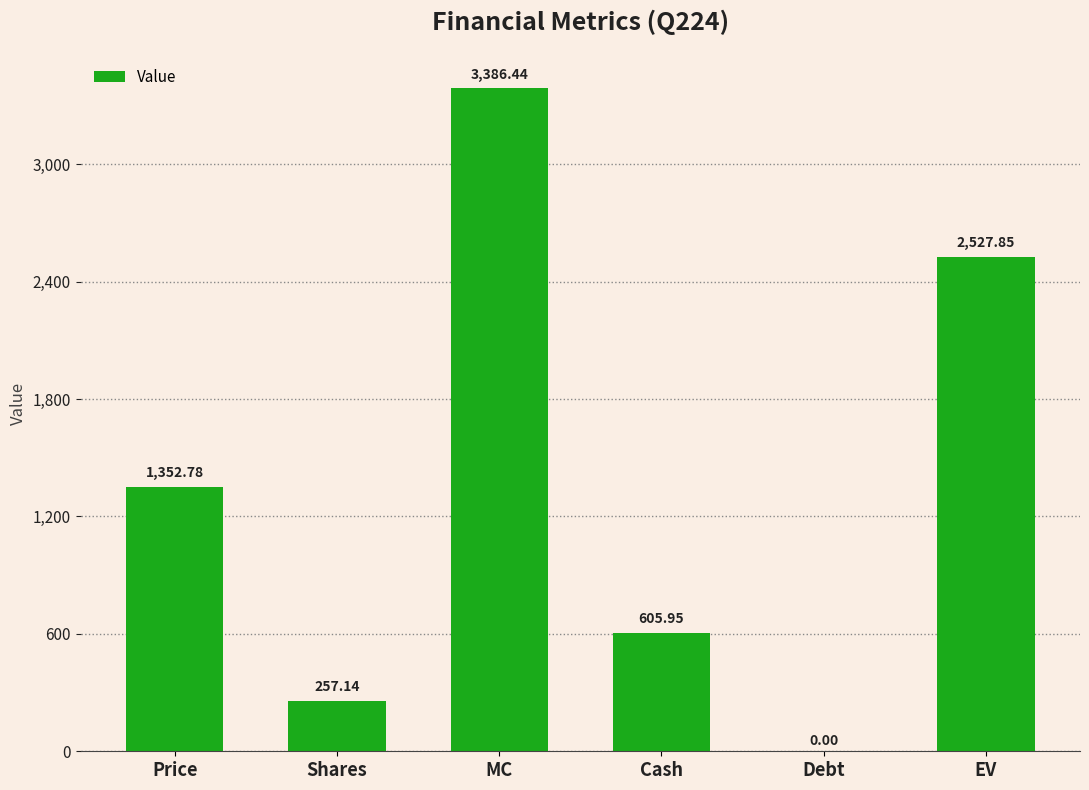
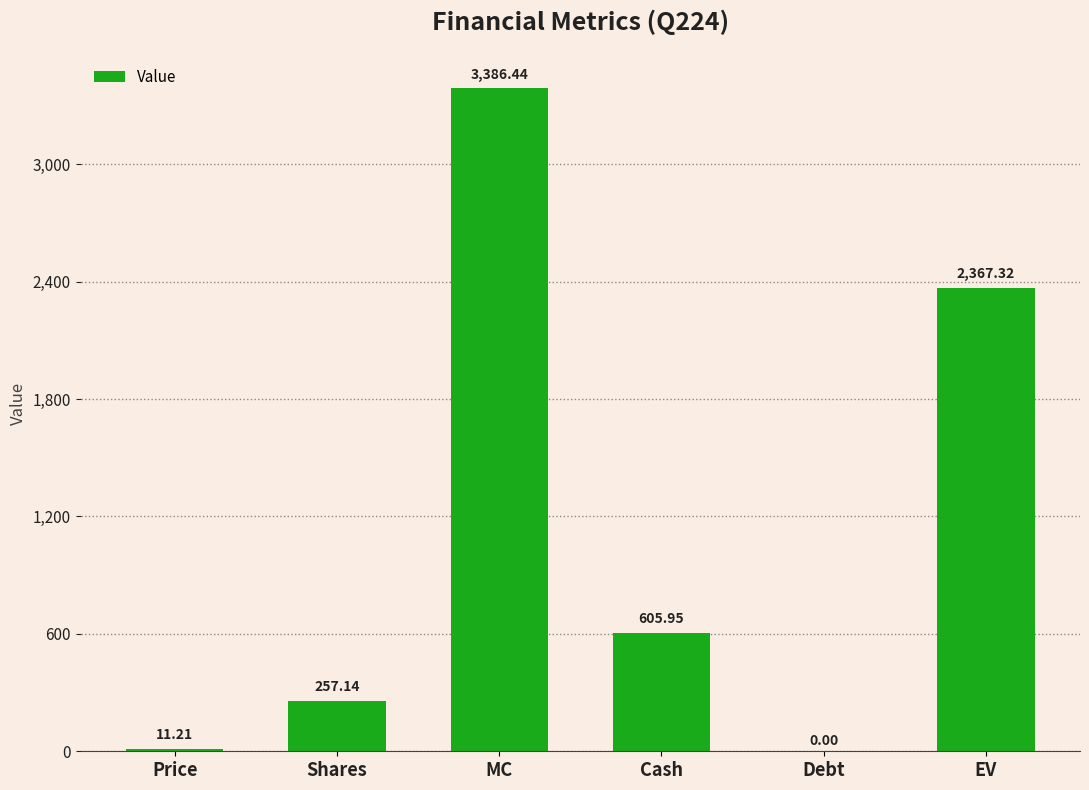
  {
-   "Price": "1,352.78",
+   "Price": "11.21",
    "Shares": "257.14",
    "MC": "3,386.44",
    "Cash": "605.95",
    "Debt": "0.00",
-   "EV": "2,527.85"
+   "EV": "2,367.32"
  }
